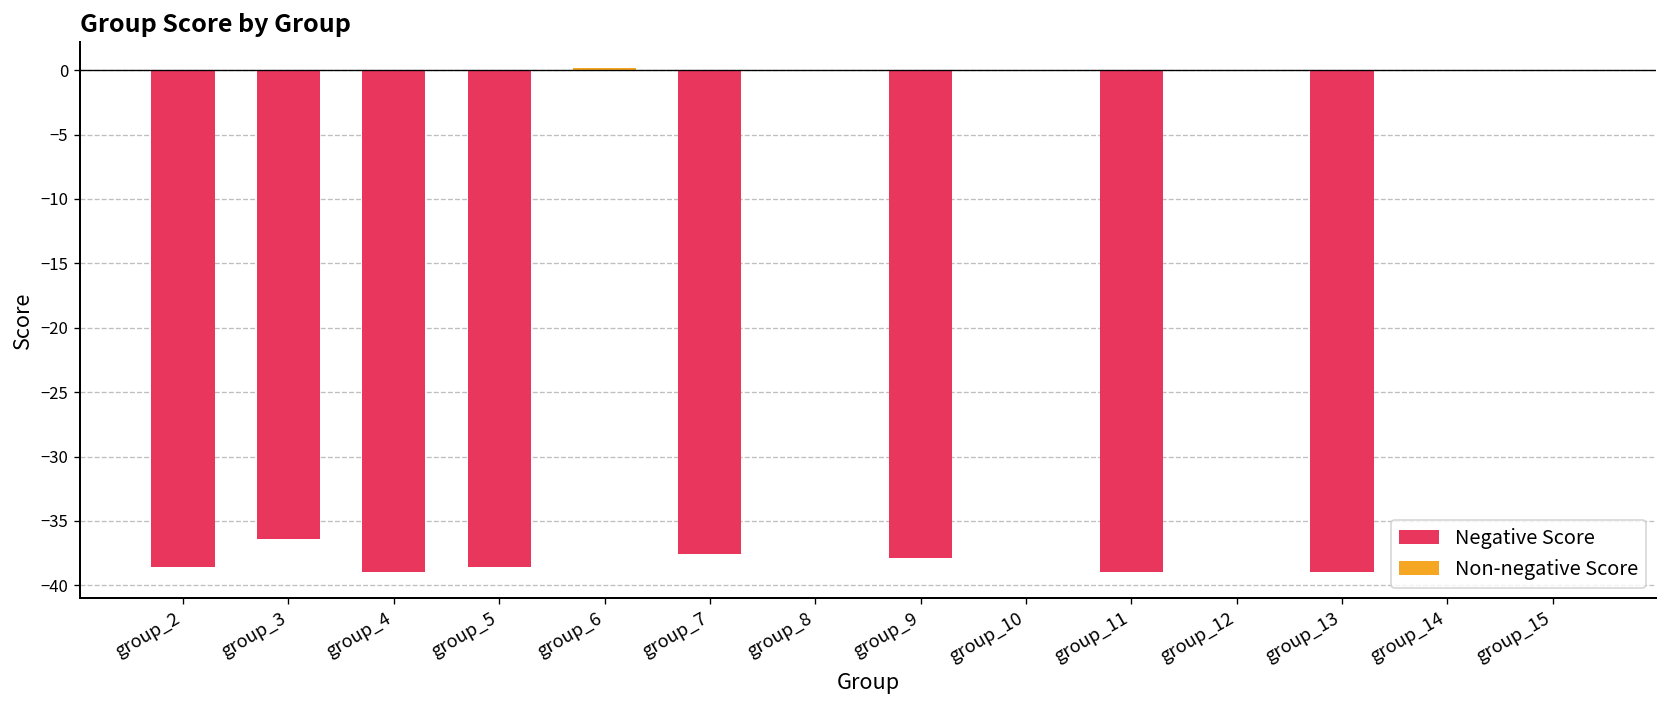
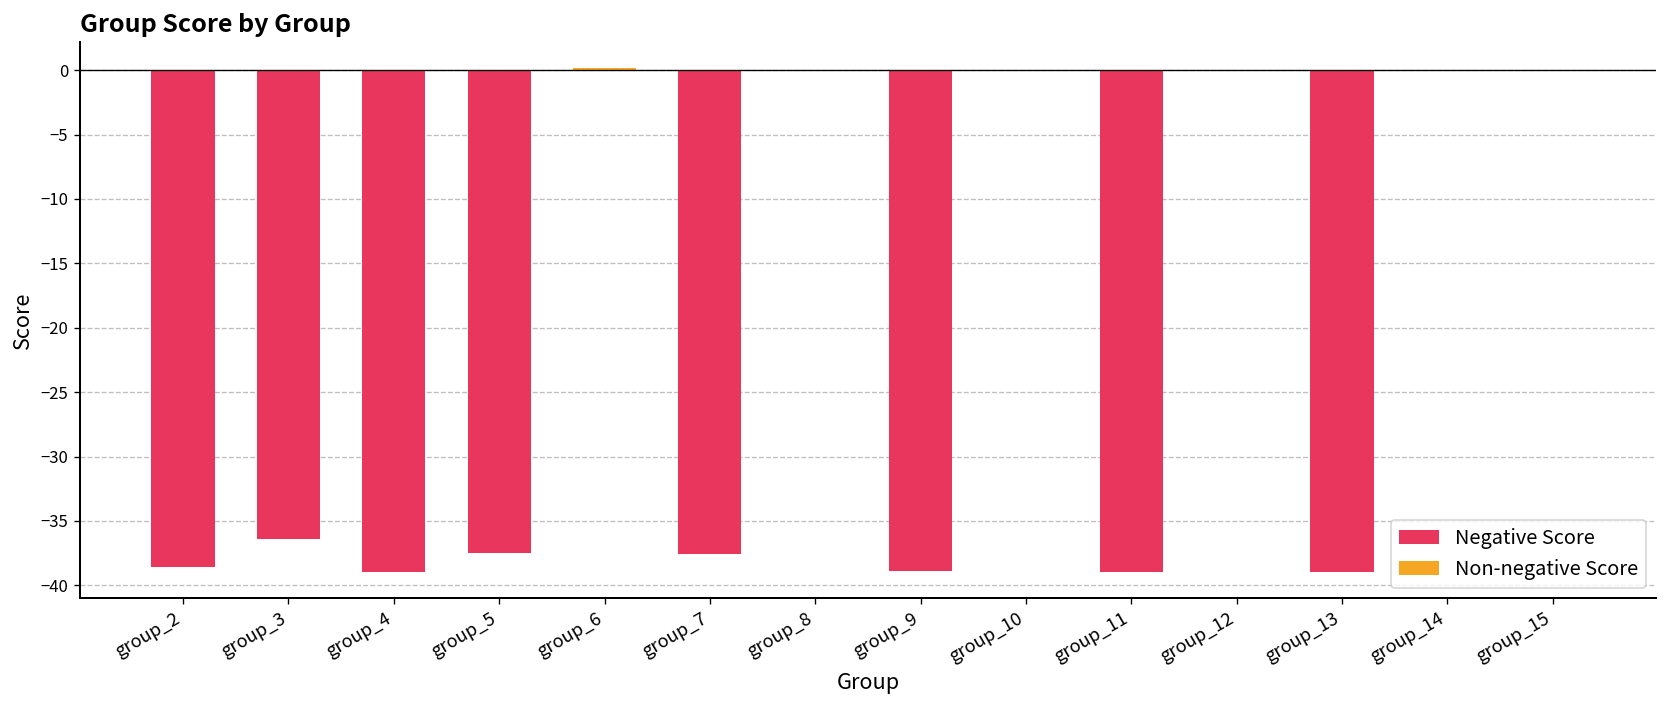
  {
    "Negative Score": {
      "group_2": -38.6,
      "group_3": -36.4,
      "group_4": -39.0,
-     "group_5": -38.6,
+     "group_5": -37.5,
      "group_7": -37.6,
-     "group_9": -37.9,
+     "group_9": -38.9,
      "group_11": -39.0,
      "group_13": -39.0
    },
    "Non-negative Score": {
      "group_10": 0.0
    }
  }
